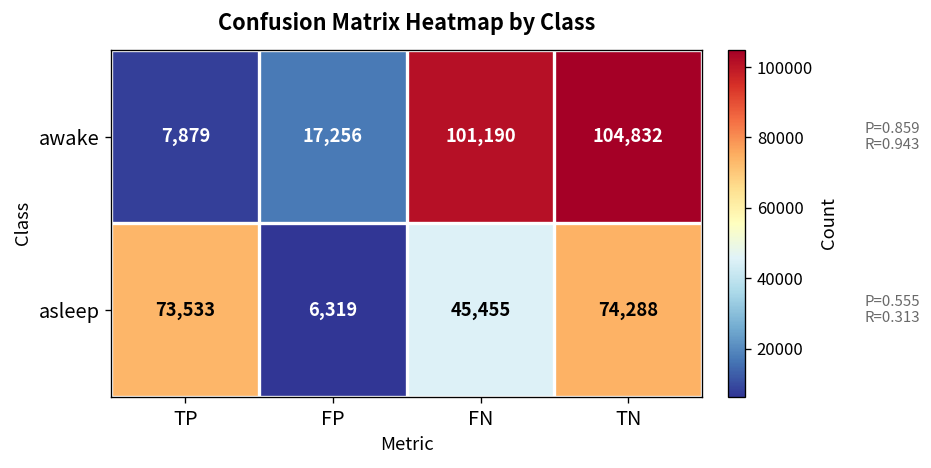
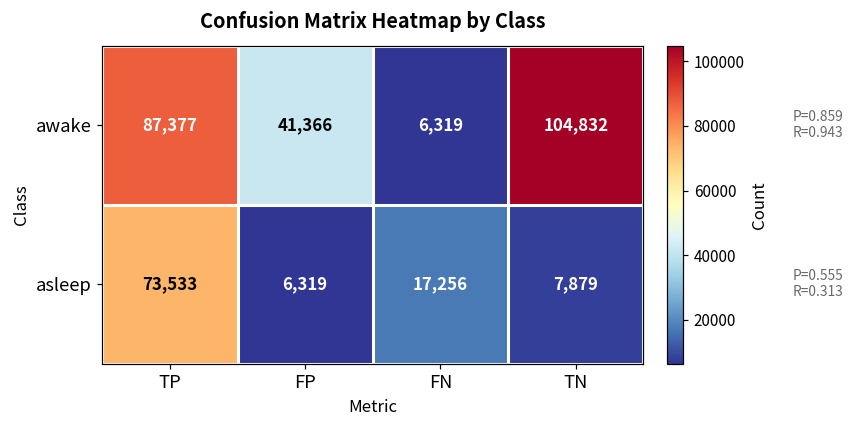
  {
    "awake": {
-     "TP": "7,879",
-     "FP": "17,256",
-     "FN": "101,190",
+     "TP": "87,377",
+     "FP": "41,366",
+     "FN": "6,319",
      "TN": "104,832"
    },
    "asleep": {
      "TP": "73,533",
      "FP": "6,319",
-     "FN": "45,455",
-     "TN": "74,288"
+     "FN": "17,256",
+     "TN": "7,879"
    }
  }
